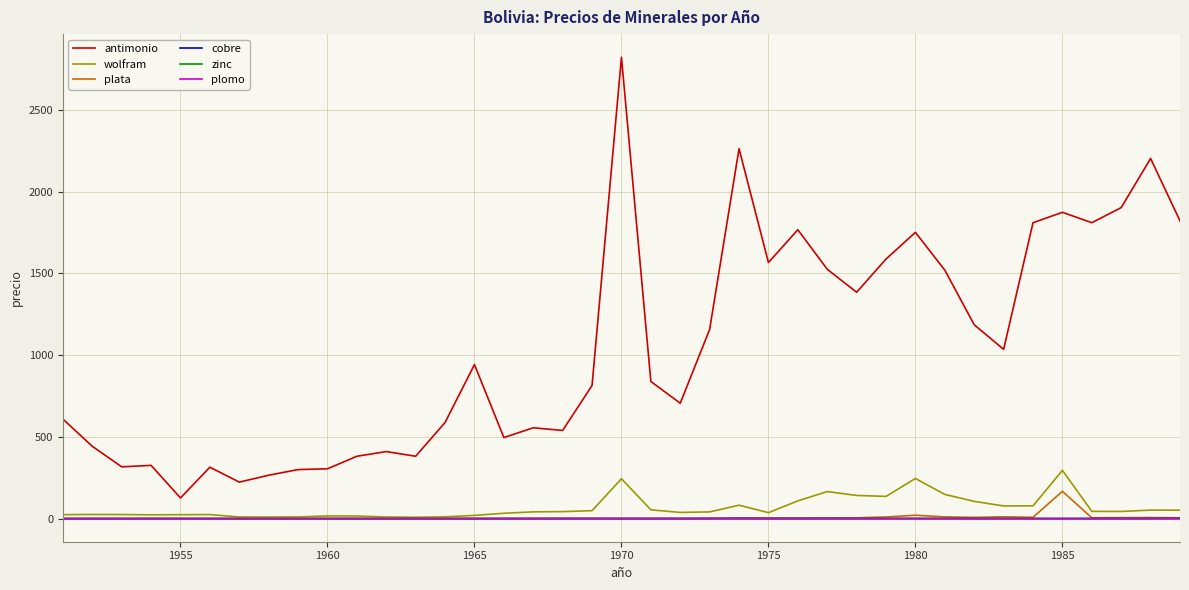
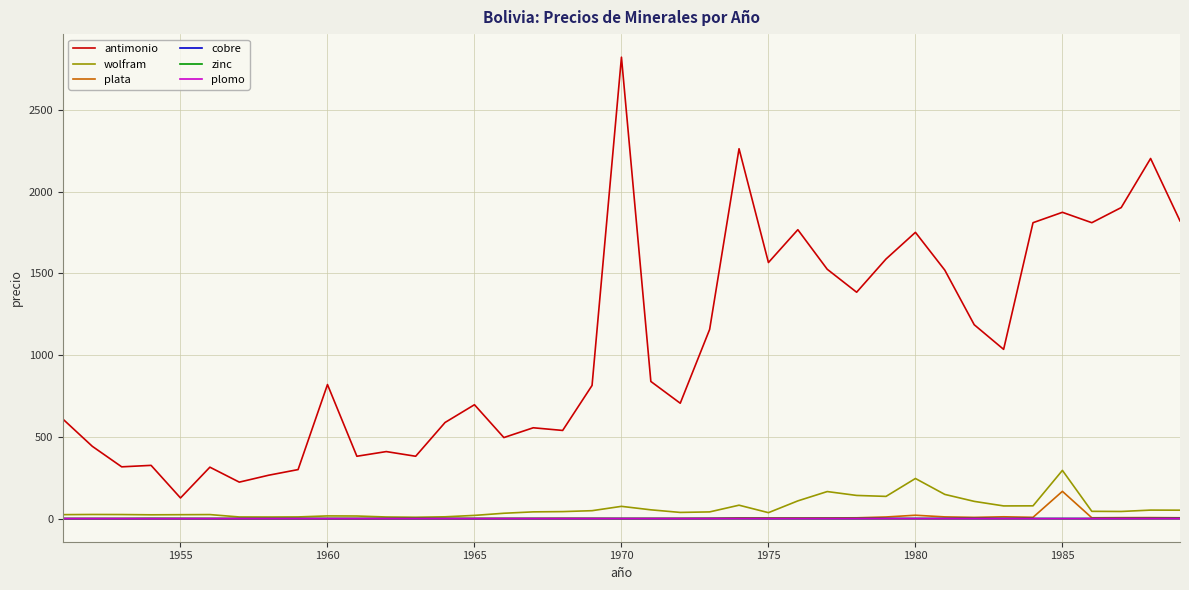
  {
    "antimonio": {
      "1955": 130,
-     "1960": 310,
-     "1965": 940,
+     "1960": 820,
+     "1965": 700,
      "1970": 2820,
      "1975": 1570,
      "1980": 1750,
      "1985": 1870
    },
    "wolfram": {
      "1955": 20,
      "1960": 20,
      "1965": 20,
-     "1970": 240,
+     "1970": 80,
      "1975": 40,
      "1980": 250,
      "1985": 300
    },
    "plata": {
      "1980": 20,
      "1985": 170
    }
  }
